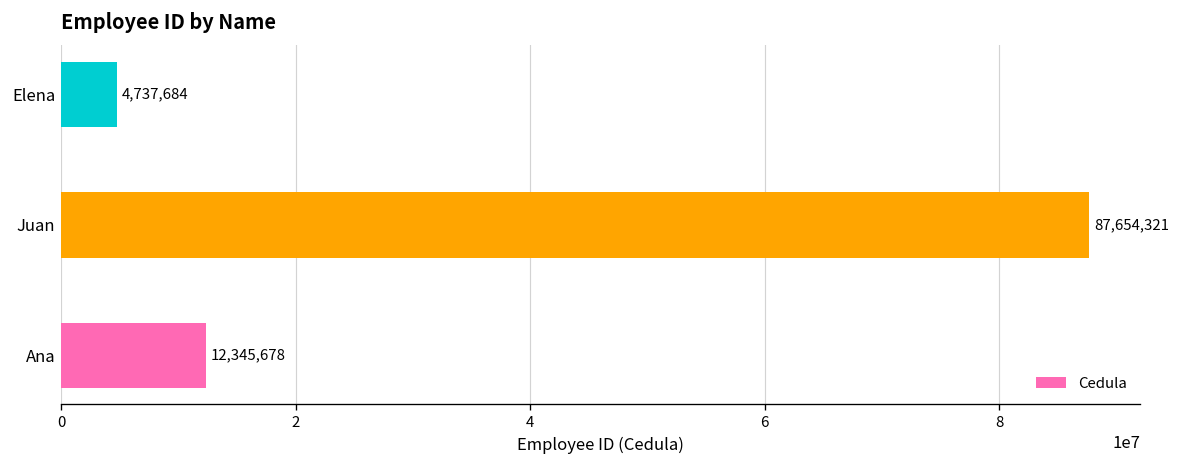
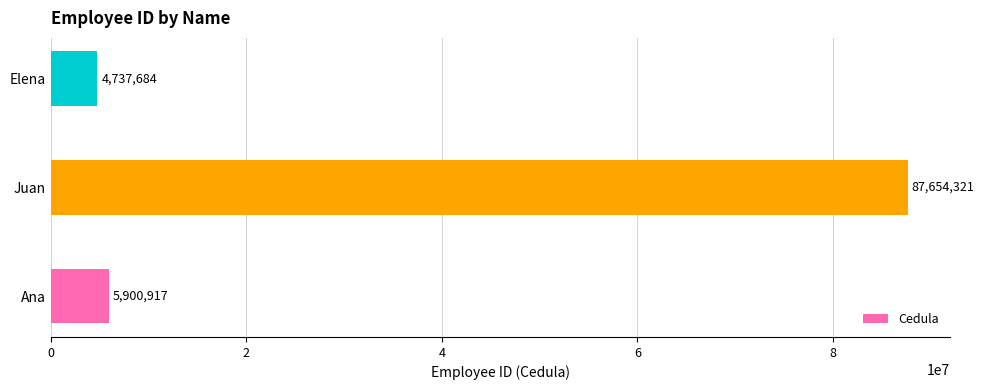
  {
    "Elena": "4,737,684",
    "Juan": "87,654,321",
-   "Ana": "12,345,678"
+   "Ana": "5,900,917"
  }
